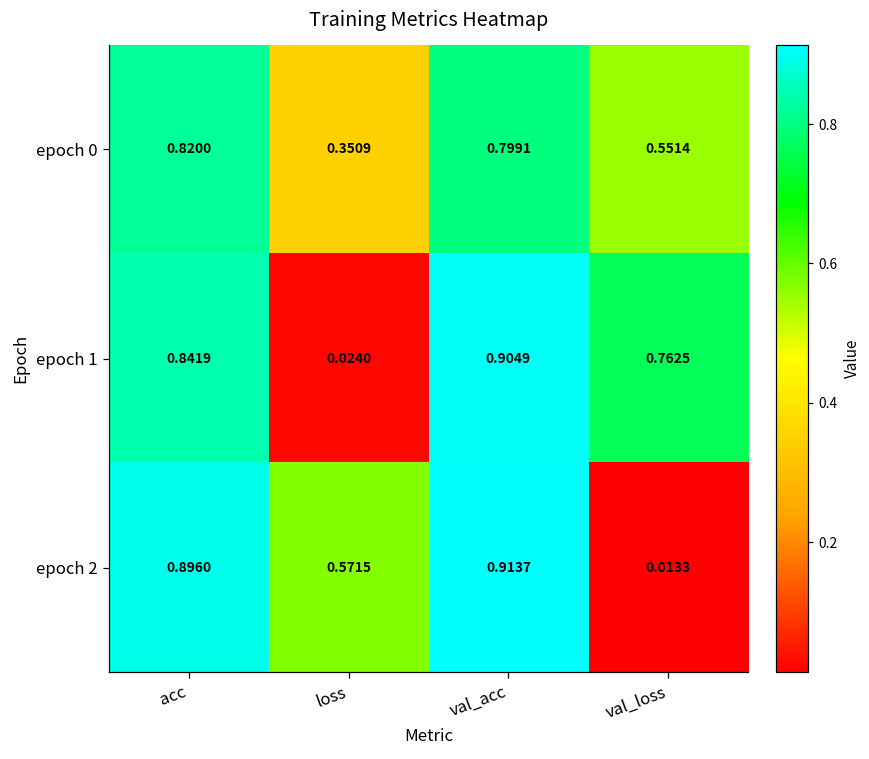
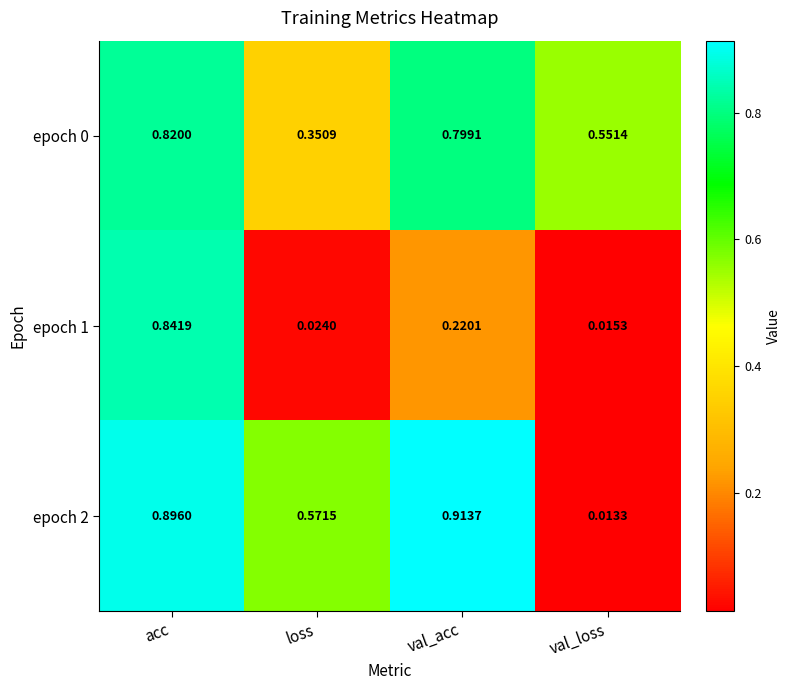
  {
    "epoch 0": {
      "acc": 0.8200,
      "loss": 0.3509,
      "val_acc": 0.7991,
      "val_loss": 0.5514
    },
    "epoch 1": {
      "acc": 0.8419,
      "loss": 0.0240,
-     "val_acc": 0.9049,
-     "val_loss": 0.7625
+     "val_acc": 0.2201,
+     "val_loss": 0.0153
    },
    "epoch 2": {
      "acc": 0.8960,
      "loss": 0.5715,
      "val_acc": 0.9137,
      "val_loss": 0.0133
    }
  }
